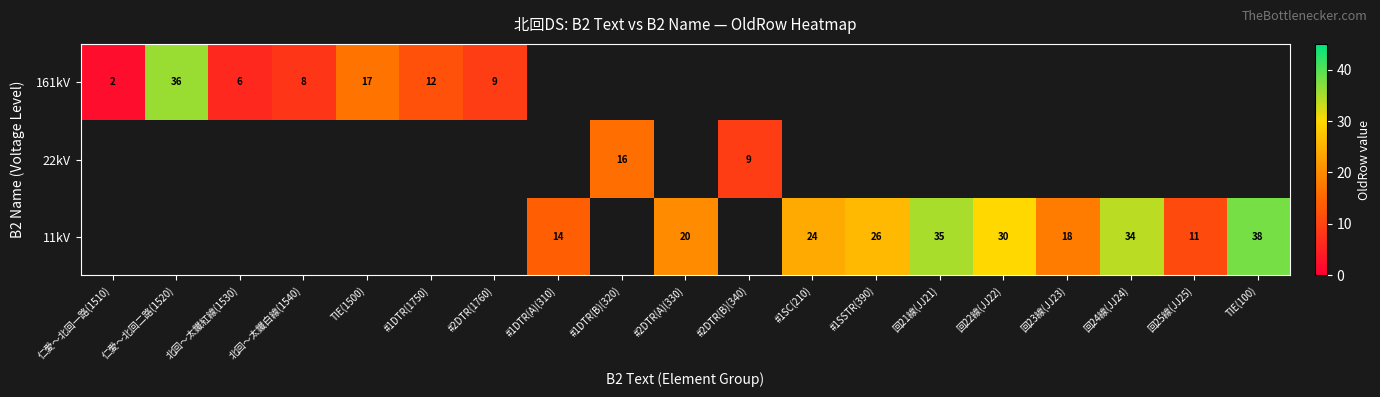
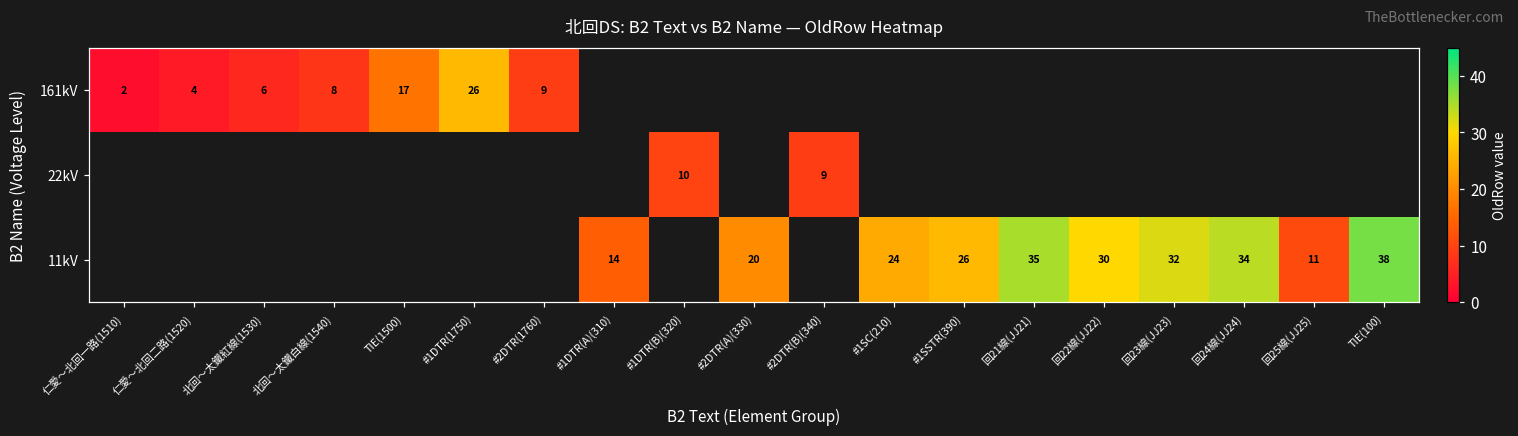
  {
    "161kV": {
      "仁愛～北回一路(1510)": 2,
-     "仁愛～北回二路(1520)": 36,
+     "仁愛～北回二路(1520)": 4,
      "北回～太鐵紅線(1530)": 6,
      "北回～太鐵白線(1540)": 8,
      "TIE(1500)": 17,
-     "#1DTR(1750)": 12,
+     "#1DTR(1750)": 26,
      "#2DTR(1760)": 9
    },
    "22kV": {
-     "#1DTR(B)(320)": 16,
+     "#1DTR(B)(320)": 10,
      "#2DTR(B)(340)": 9
    },
    "11kV": {
      "#1DTR(A)(310)": 14,
      "#2DTR(A)(330)": 20,
      "#1SC(210)": 24,
      "#1SSTR(390)": 26,
      "回21線(JJ21)": 35,
      "回22線(JJ22)": 30,
-     "回23線(JJ23)": 18,
+     "回23線(JJ23)": 32,
      "回24線(JJ24)": 34,
      "回25線(JJ25)": 11,
      "TIE(100)": 38
    }
  }
